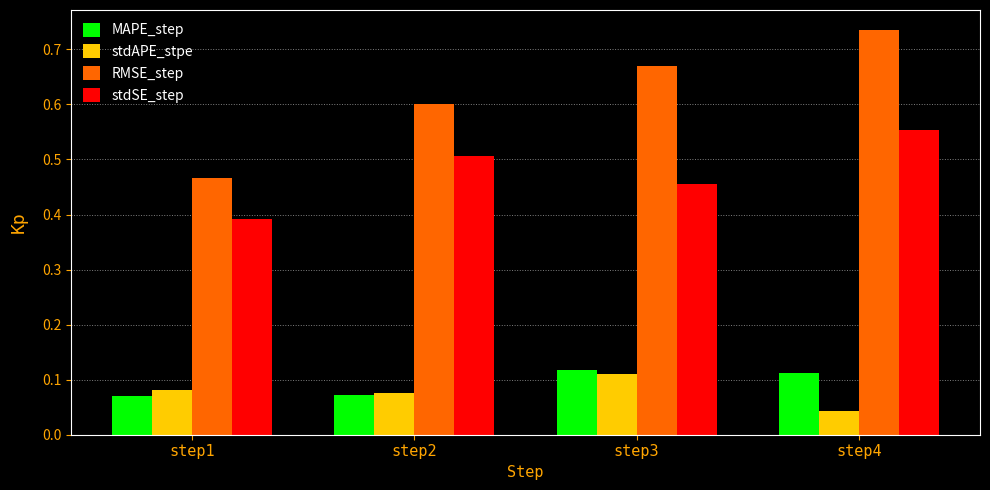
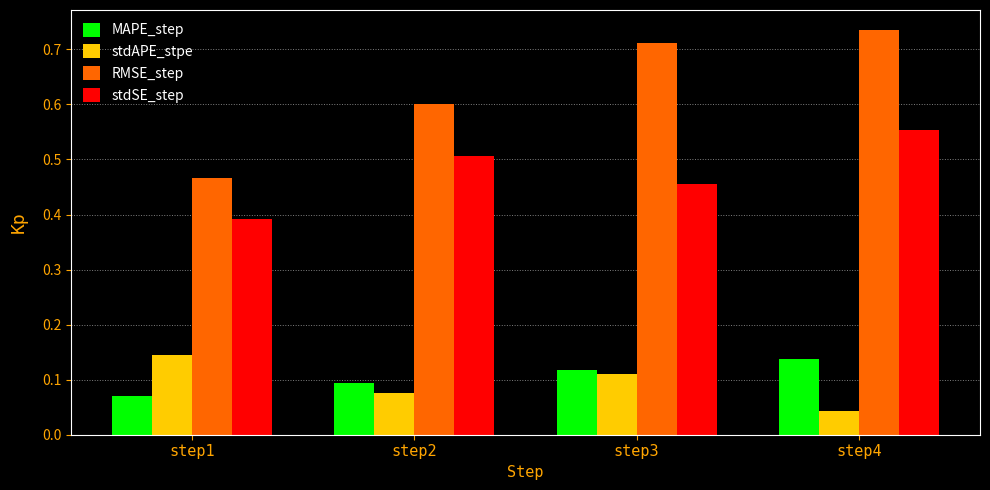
  {
    "MAPE_step": {
      "step1": 0.07,
-     "step2": 0.07,
+     "step2": 0.09,
      "step3": 0.12,
-     "step4": 0.11
+     "step4": 0.14
    },
    "stdAPE_stpe": {
-     "step1": 0.08,
+     "step1": 0.14,
      "step2": 0.08,
      "step3": 0.11,
      "step4": 0.04
    },
    "RMSE_step": {
      "step1": 0.47,
      "step2": 0.60,
-     "step3": 0.67,
+     "step3": 0.71,
      "step4": 0.73
    },
    "stdSE_step": {
      "step1": 0.39,
      "step2": 0.51,
      "step3": 0.46,
      "step4": 0.55
    }
  }
